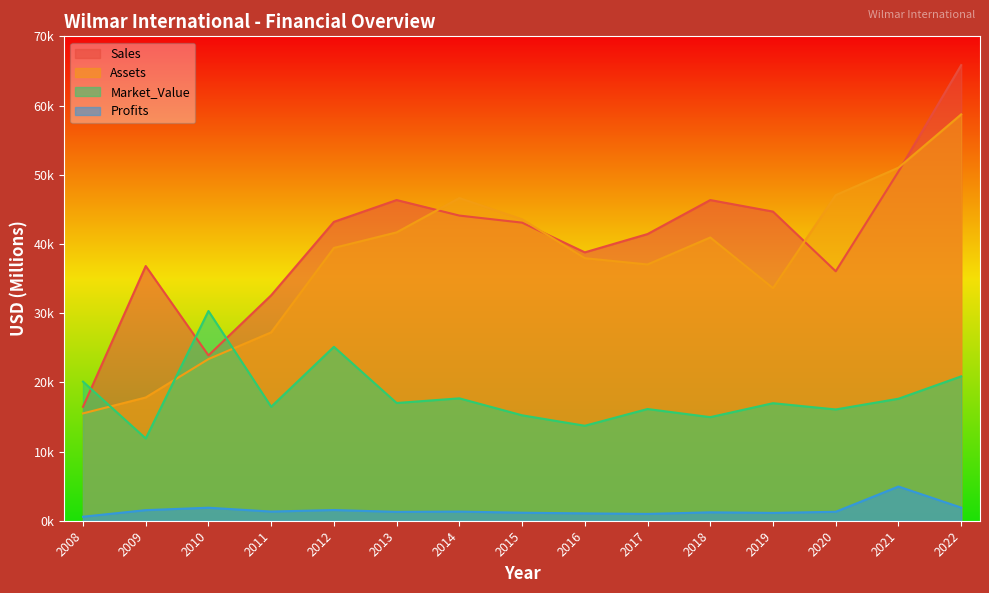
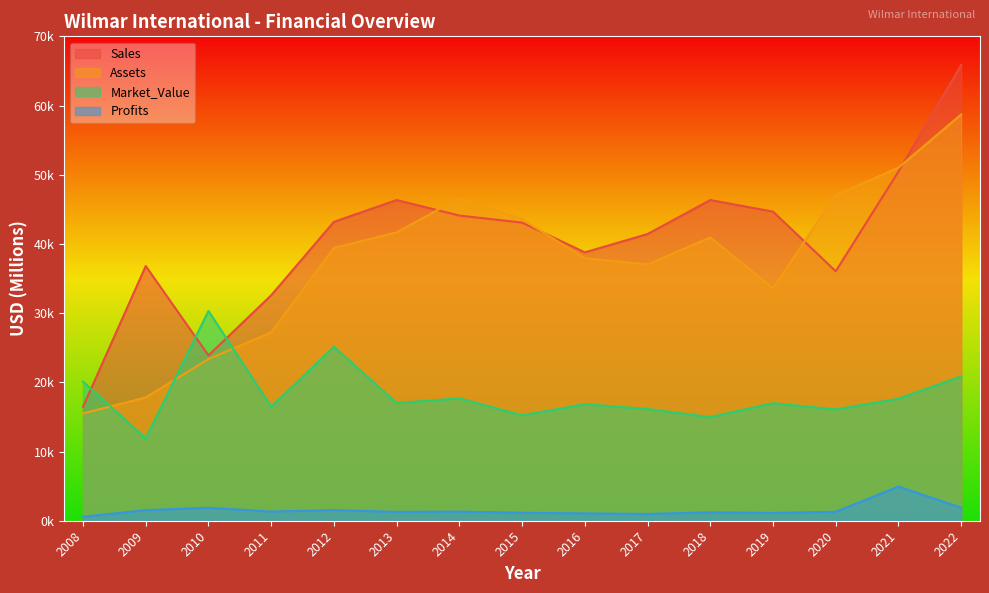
  {
    "Sales": {
      "2008": 16000,
      "2009": 37000,
      "2010": 24000,
      "2011": 33000,
      "2012": 43000,
      "2013": 46000,
      "2014": 44000,
      "2015": 43000,
      "2016": 39000,
      "2017": 41000,
      "2018": 46000,
      "2019": 45000,
      "2020": 36000,
      "2021": 50000,
      "2022": 66000
    },
    "Assets": {
      "2008": 16000,
      "2009": 18000,
      "2010": 23000,
      "2011": 27000,
      "2012": 39000,
      "2013": 42000,
      "2014": 47000,
      "2015": 44000,
      "2016": 38000,
      "2017": 37000,
      "2018": 41000,
      "2019": 34000,
      "2020": 47000,
      "2021": 51000,
      "2022": 59000
    },
    "Market_Value": {
      "2008": 20000,
      "2009": 12000,
      "2010": 30000,
      "2011": 16000,
      "2012": 25000,
      "2013": 17000,
      "2014": 18000,
      "2015": 15000,
-     "2016": 14000,
+     "2016": 17000,
      "2017": 16000,
      "2018": 15000,
      "2019": 17000,
      "2020": 16000,
      "2021": 18000,
      "2022": 21000
    },
    "Profits": {
      "2008": 1000,
      "2009": 2000,
      "2010": 2000,
      "2011": 1000,
      "2012": 2000,
      "2013": 1000,
      "2014": 1000,
      "2015": 1000,
      "2016": 1000,
      "2017": 1000,
      "2018": 1000,
      "2019": 1000,
      "2020": 1000,
      "2021": 5000,
      "2022": 2000
    }
  }
